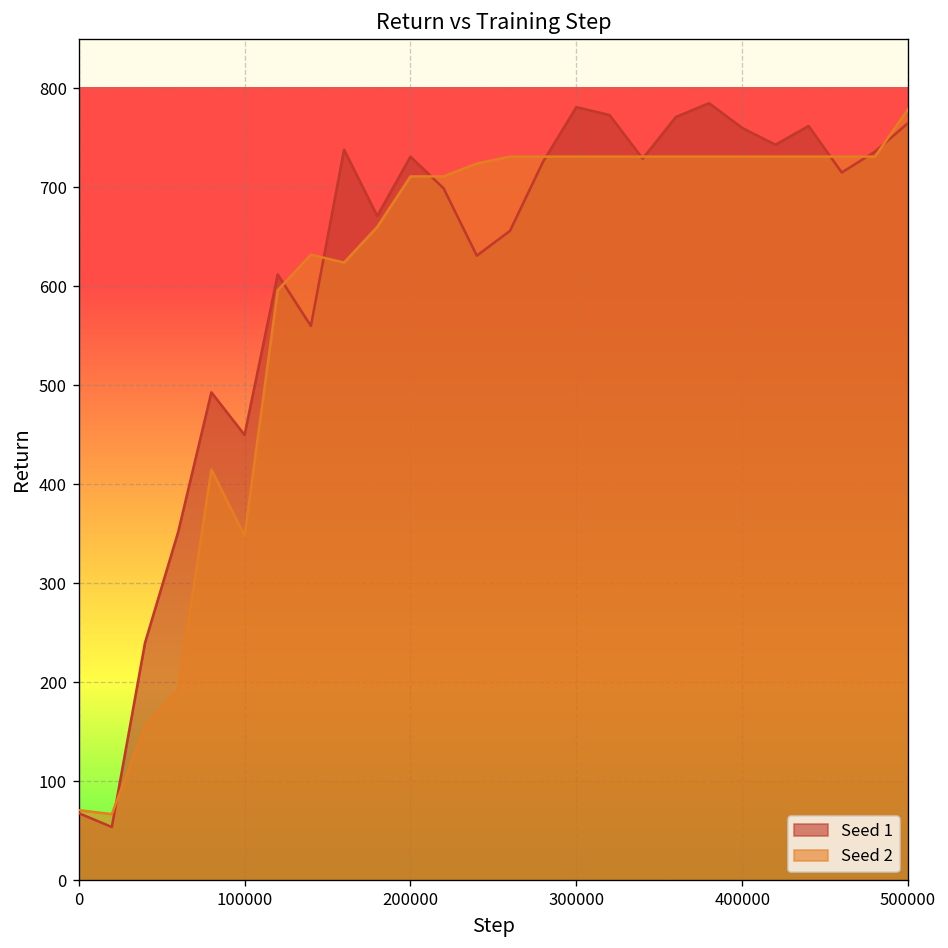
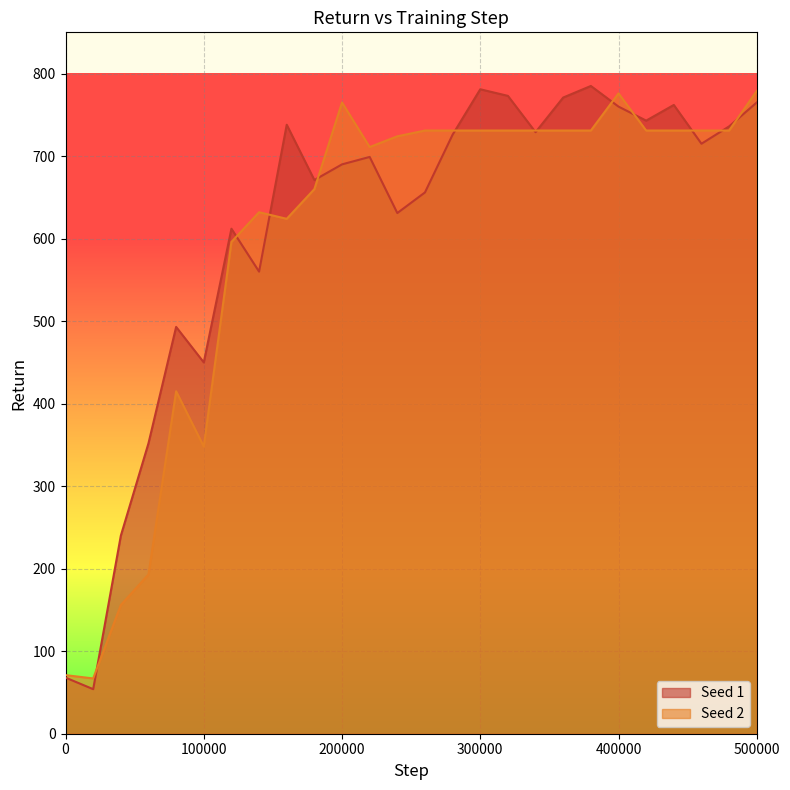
  {
    "Seed 1": {
      "100000": 450,
-     "200000": 730,
+     "200000": 690,
      "300000": 780,
      "400000": 760,
      "500000": 770
    },
    "Seed 2": {
      "100000": 350,
-     "200000": 710,
+     "200000": 770,
      "300000": 730,
-     "400000": 730,
+     "400000": 780,
      "500000": 780
    }
  }
